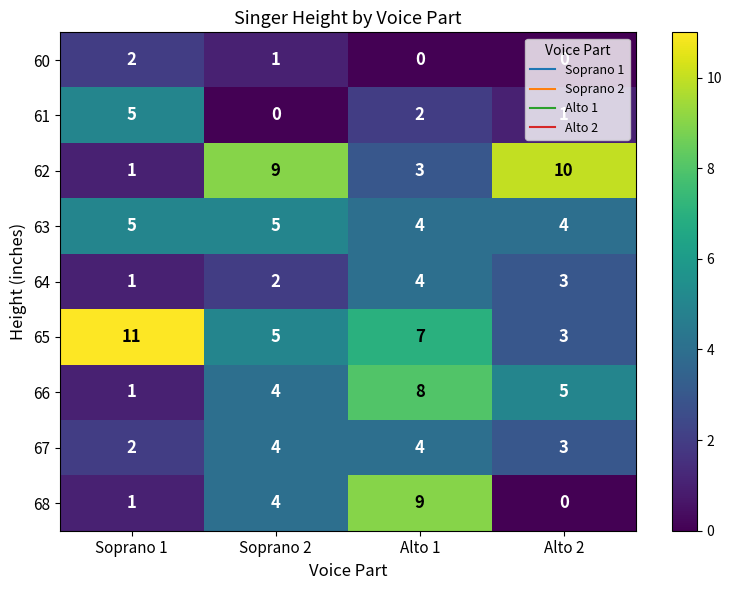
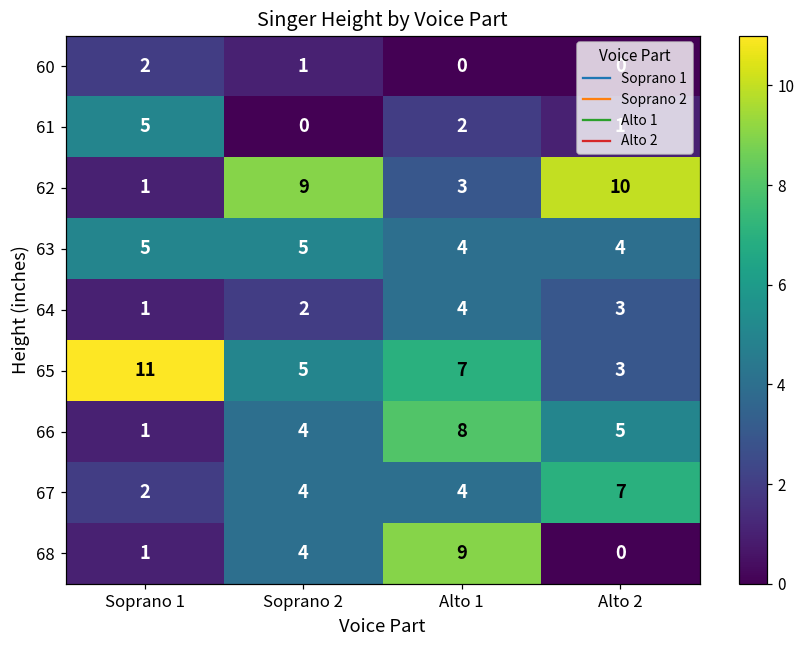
  {
    "60": {
      "Soprano 1": 2,
      "Soprano 2": 1,
      "Alto 1": 0
    },
    "61": {
      "Soprano 1": 5,
      "Soprano 2": 0,
      "Alto 1": 2
    },
    "62": {
      "Soprano 1": 1,
      "Soprano 2": 9,
      "Alto 1": 3,
      "Alto 2": 10
    },
    "63": {
      "Soprano 1": 5,
      "Soprano 2": 5,
      "Alto 1": 4,
      "Alto 2": 4
    },
    "64": {
      "Soprano 1": 1,
      "Soprano 2": 2,
      "Alto 1": 4,
      "Alto 2": 3
    },
    "65": {
      "Soprano 1": 11,
      "Soprano 2": 5,
      "Alto 1": 7,
      "Alto 2": 3
    },
    "66": {
      "Soprano 1": 1,
      "Soprano 2": 4,
      "Alto 1": 8,
      "Alto 2": 5
    },
    "67": {
      "Soprano 1": 2,
      "Soprano 2": 4,
      "Alto 1": 4,
-     "Alto 2": 3
+     "Alto 2": 7
    },
    "68": {
      "Soprano 1": 1,
      "Soprano 2": 4,
      "Alto 1": 9,
      "Alto 2": 0
    }
  }
